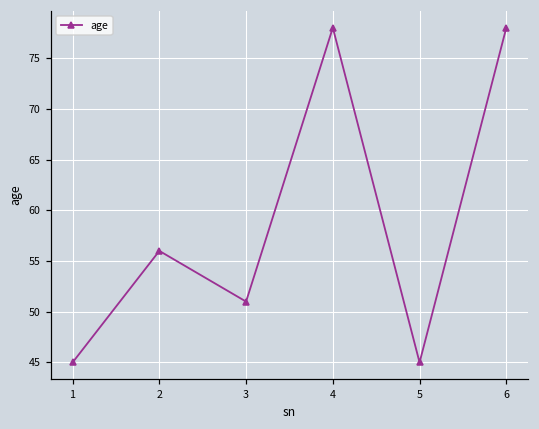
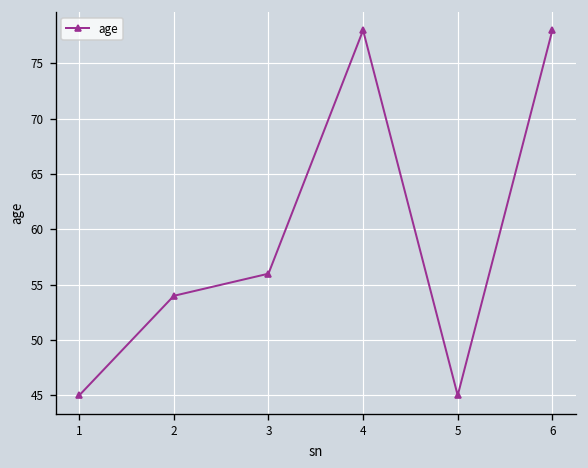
  {
    "1": 45,
-   "2": 56,
-   "3": 51,
+   "2": 54,
+   "3": 56,
    "4": 78,
    "5": 45,
    "6": 78
  }
